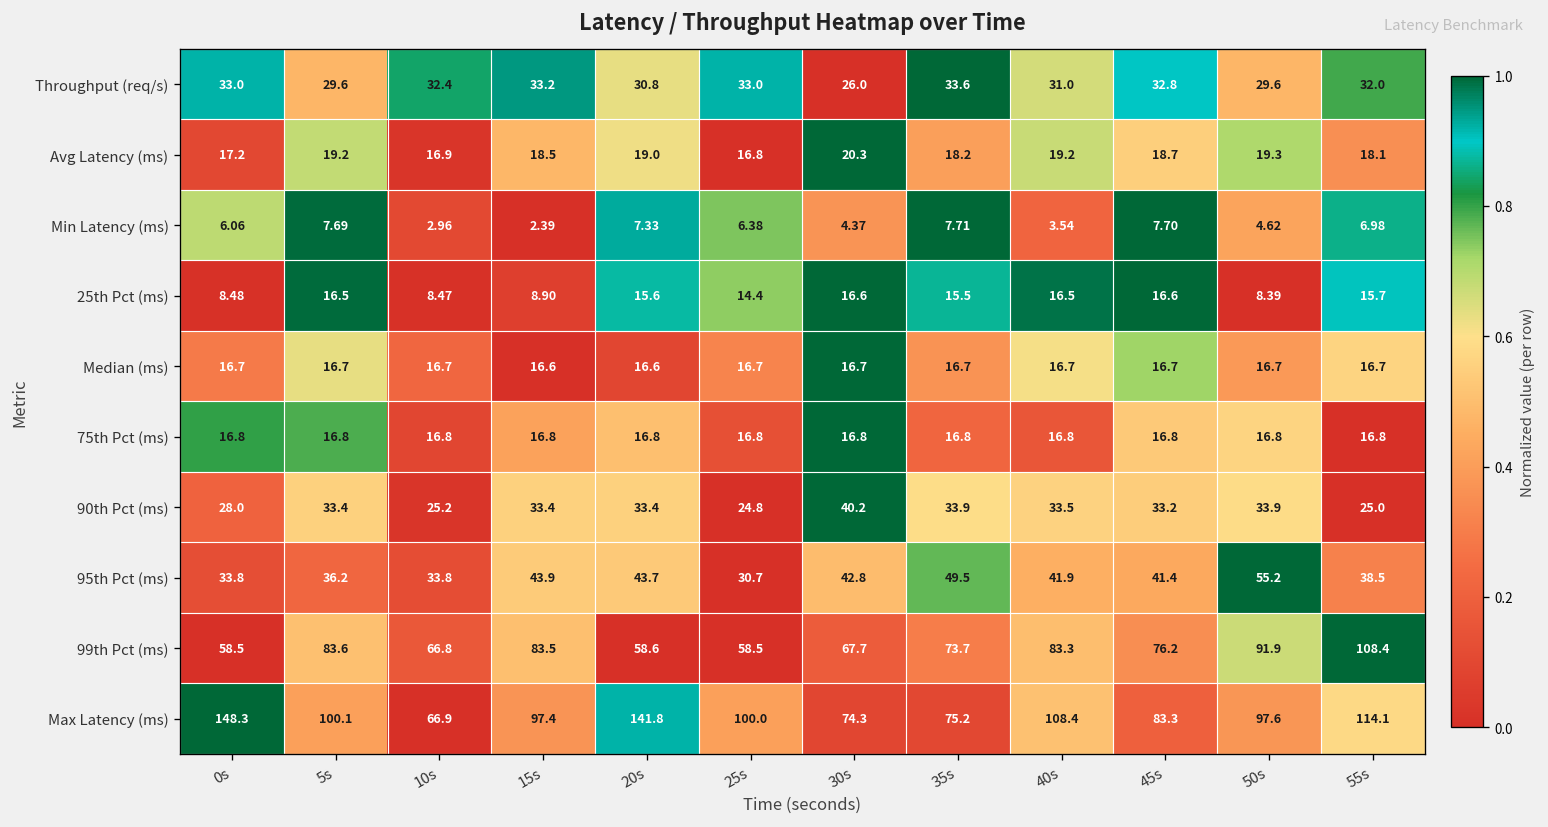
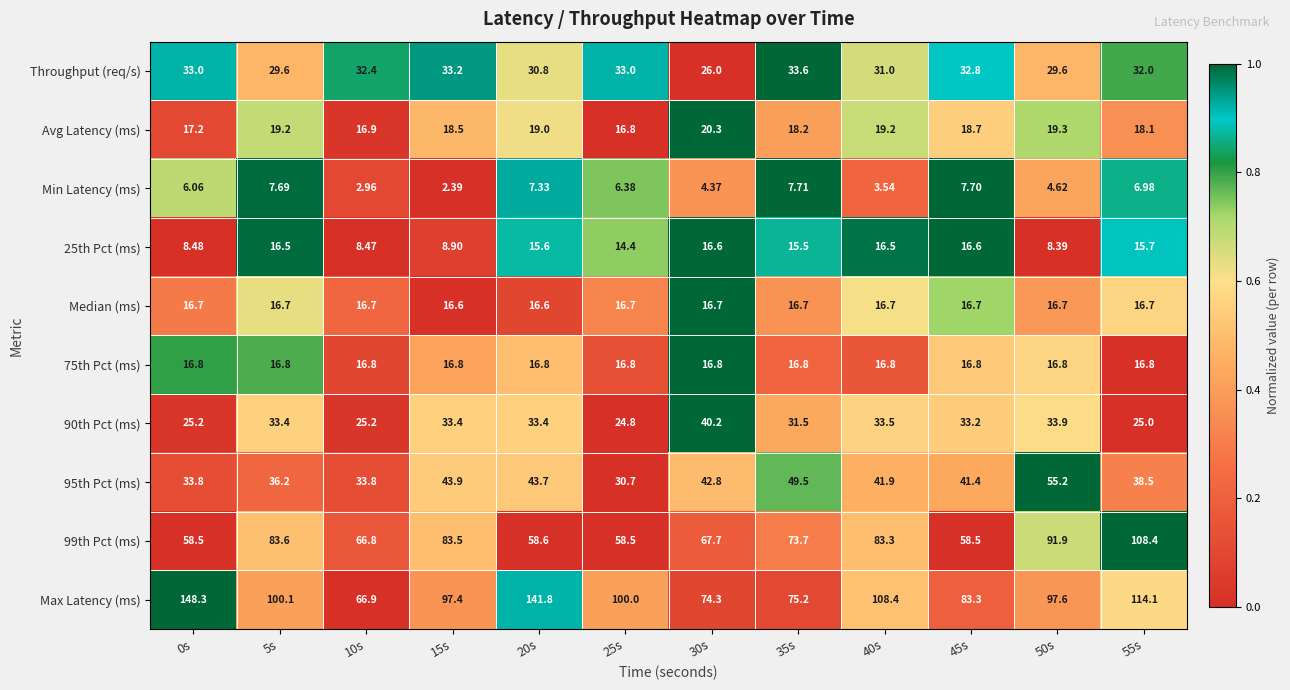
  {
    "Throughput (req/s)": {
      "0s": 33.0,
      "5s": 29.6,
      "10s": 32.4,
      "15s": 33.2,
      "20s": 30.8,
      "25s": 33.0,
      "30s": 26.0,
      "35s": 33.6,
      "40s": 31.0,
      "45s": 32.8,
      "50s": 29.6,
      "55s": 32.0
    },
    "Avg Latency (ms)": {
      "0s": 17.2,
      "5s": 19.2,
      "10s": 16.9,
      "15s": 18.5,
      "20s": 19.0,
      "25s": 16.8,
      "30s": 20.3,
      "35s": 18.2,
      "40s": 19.2,
      "45s": 18.7,
      "50s": 19.3,
      "55s": 18.1
    },
    "Min Latency (ms)": {
      "0s": 6.06,
      "5s": 7.69,
      "10s": 2.96,
      "15s": 2.39,
      "20s": 7.33,
      "25s": 6.38,
      "30s": 4.37,
      "35s": 7.71,
      "40s": 3.54,
      "45s": 7.70,
      "50s": 4.62,
      "55s": 6.98
    },
    "25th Pct (ms)": {
      "0s": 8.48,
      "5s": 16.5,
      "10s": 8.47,
      "15s": 8.90,
      "20s": 15.6,
      "25s": 14.4,
      "30s": 16.6,
      "35s": 15.5,
      "40s": 16.5,
      "45s": 16.6,
      "50s": 8.39,
      "55s": 15.7
    },
    "Median (ms)": {
      "0s": 16.7,
      "5s": 16.7,
      "10s": 16.7,
      "15s": 16.6,
      "20s": 16.6,
      "25s": 16.7,
      "30s": 16.7,
      "35s": 16.7,
      "40s": 16.7,
      "45s": 16.7,
      "50s": 16.7,
      "55s": 16.7
    },
    "75th Pct (ms)": {
      "0s": 16.8,
      "5s": 16.8,
      "10s": 16.8,
      "15s": 16.8,
      "20s": 16.8,
      "25s": 16.8,
      "30s": 16.8,
      "35s": 16.8,
      "40s": 16.8,
      "45s": 16.8,
      "50s": 16.8,
      "55s": 16.8
    },
    "90th Pct (ms)": {
-     "0s": 28.0,
+     "0s": 25.2,
      "5s": 33.4,
      "10s": 25.2,
      "15s": 33.4,
      "20s": 33.4,
      "25s": 24.8,
      "30s": 40.2,
-     "35s": 33.9,
+     "35s": 31.5,
      "40s": 33.5,
      "45s": 33.2,
      "50s": 33.9,
      "55s": 25.0
    },
    "95th Pct (ms)": {
      "0s": 33.8,
      "5s": 36.2,
      "10s": 33.8,
      "15s": 43.9,
      "20s": 43.7,
      "25s": 30.7,
      "30s": 42.8,
      "35s": 49.5,
      "40s": 41.9,
      "45s": 41.4,
      "50s": 55.2,
      "55s": 38.5
    },
    "99th Pct (ms)": {
      "0s": 58.5,
      "5s": 83.6,
      "10s": 66.8,
      "15s": 83.5,
      "20s": 58.6,
      "25s": 58.5,
      "30s": 67.7,
      "35s": 73.7,
      "40s": 83.3,
-     "45s": 76.2,
+     "45s": 58.5,
      "50s": 91.9,
      "55s": 108.4
    },
    "Max Latency (ms)": {
      "0s": 148.3,
      "5s": 100.1,
      "10s": 66.9,
      "15s": 97.4,
      "20s": 141.8,
      "25s": 100.0,
      "30s": 74.3,
      "35s": 75.2,
      "40s": 108.4,
      "45s": 83.3,
      "50s": 97.6,
      "55s": 114.1
    }
  }
